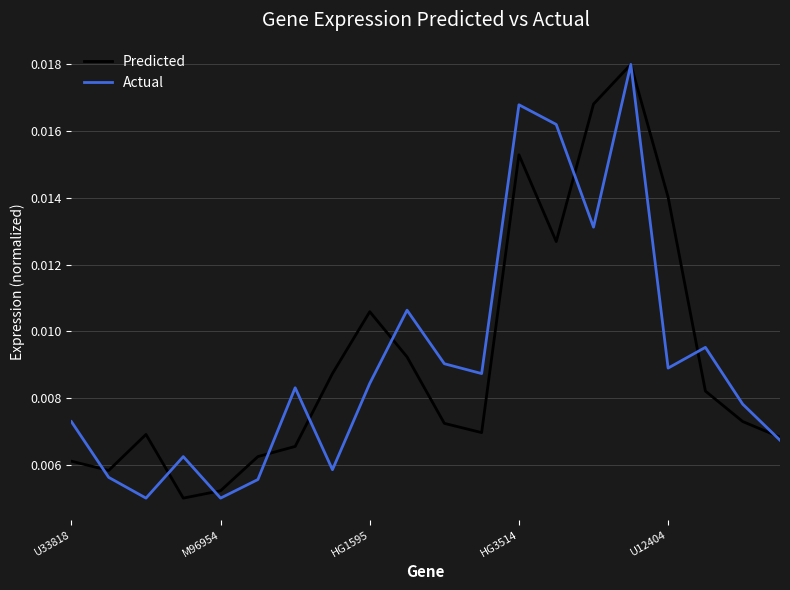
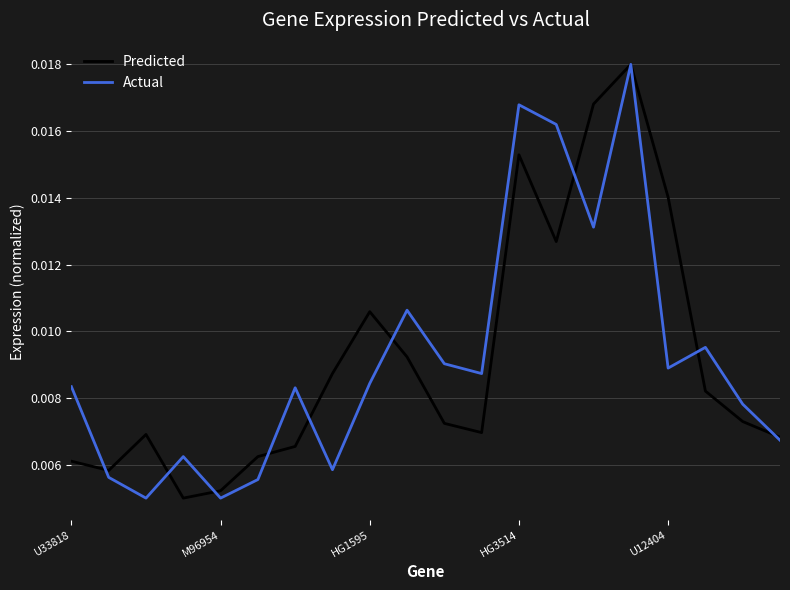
  {
    "Predicted": {
      "U33818": 0.0061,
      "M96954": 0.0052,
      "HG1595": 0.0106,
      "HG3514": 0.0153,
      "U12404": 0.0140
    },
    "Actual": {
-     "U33818": 0.0073,
+     "U33818": 0.0083,
      "M96954": 0.0050,
      "HG1595": 0.0084,
      "HG3514": 0.0168,
      "U12404": 0.0089
    }
  }
